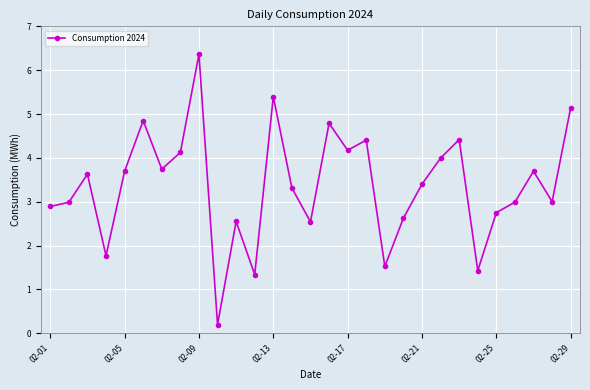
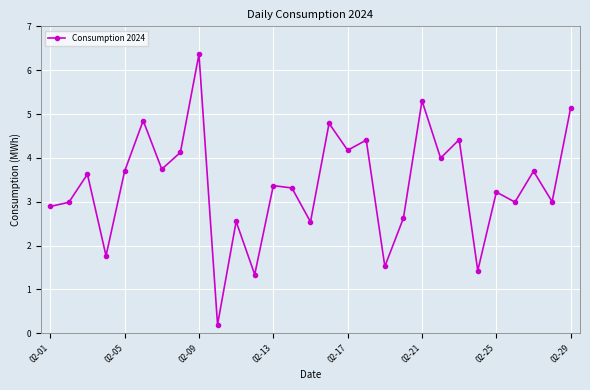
  {
    "02-01": 2.9,
    "02-05": 3.7,
    "02-09": 6.4,
-   "02-13": 5.4,
+   "02-13": 3.4,
    "02-17": 4.2,
-   "02-21": 3.4,
-   "02-25": 2.8,
+   "02-21": 5.3,
+   "02-25": 3.2,
    "02-29": 5.1
  }
